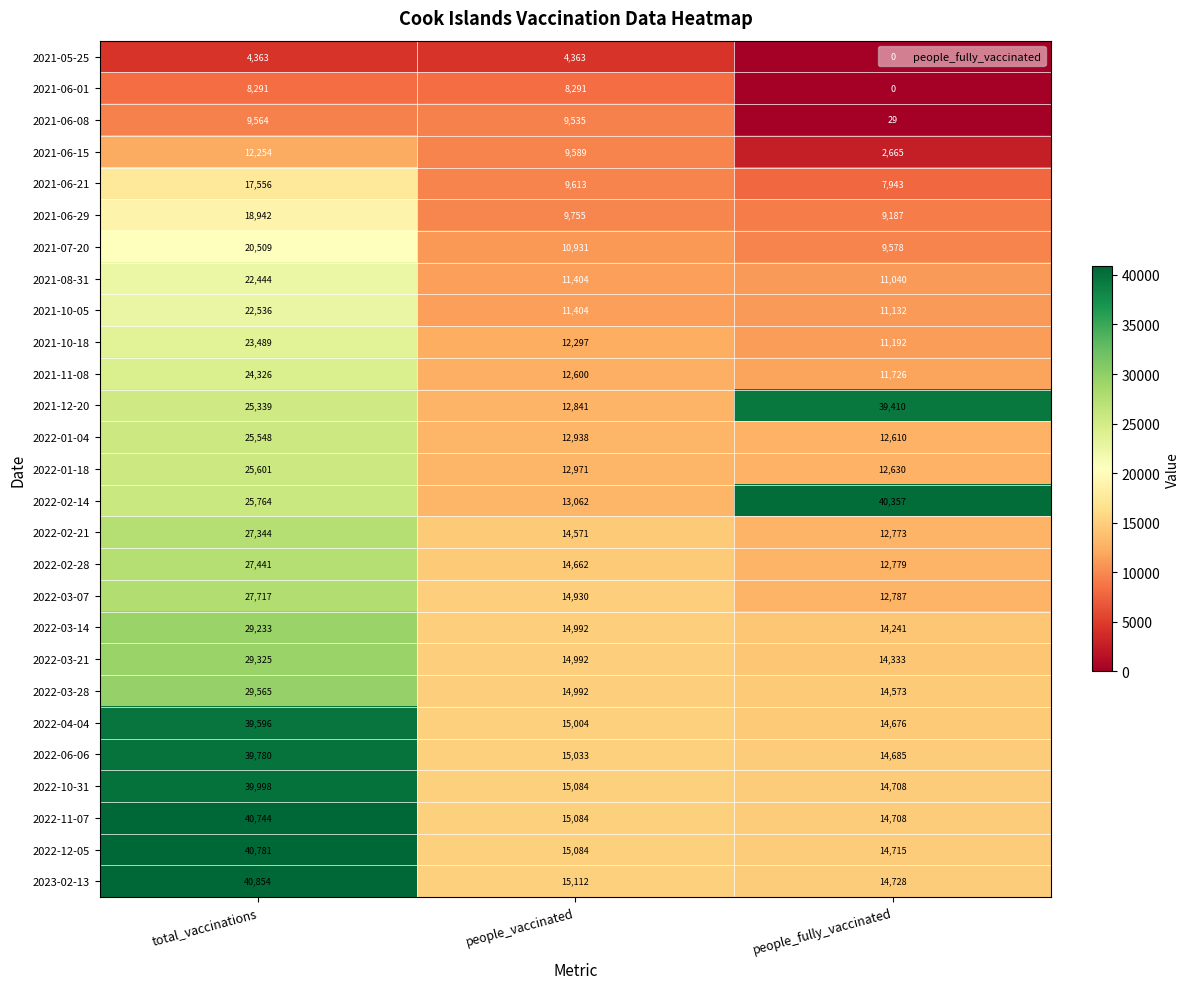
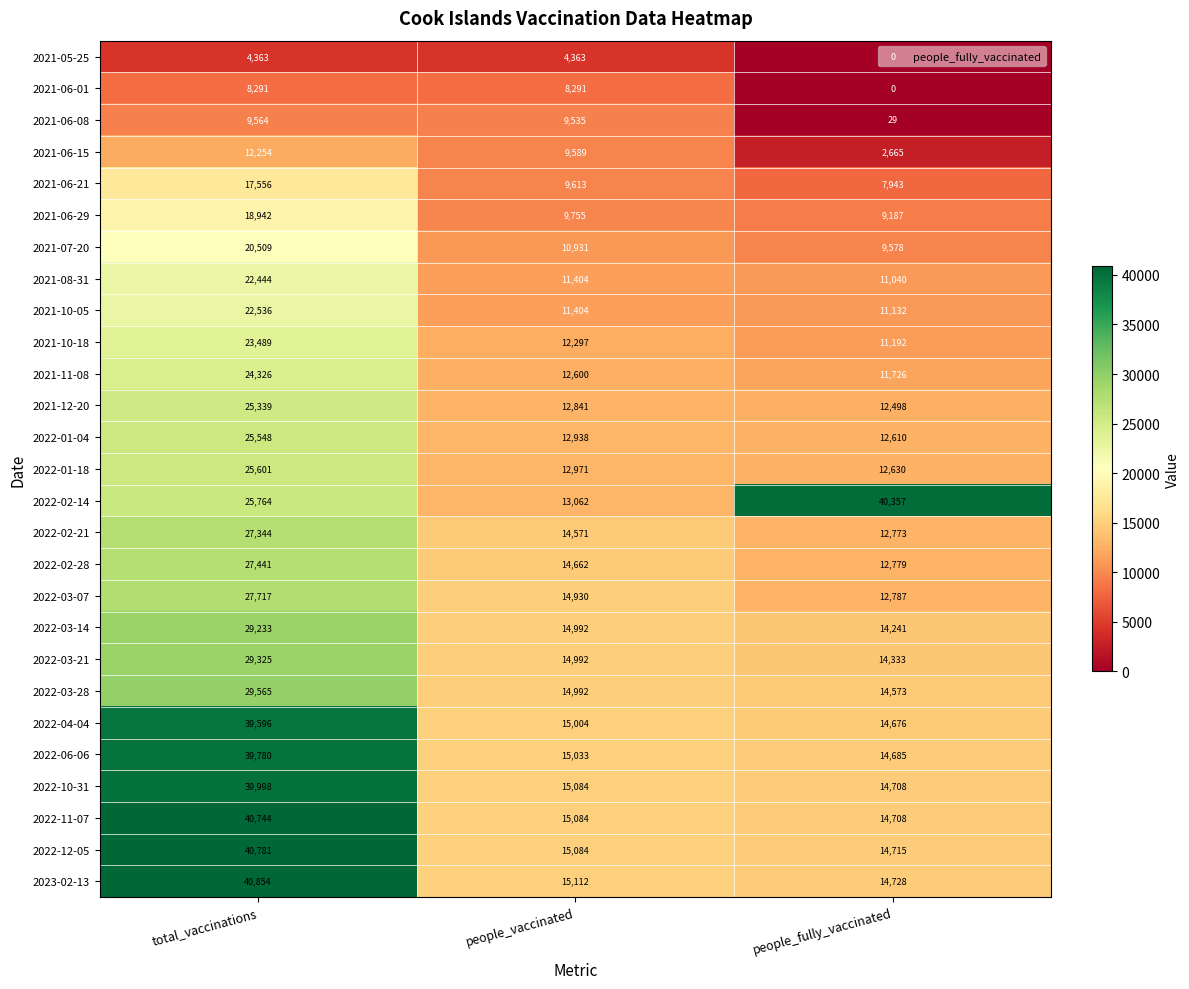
  {
    "2021-05-25": {
      "total_vaccinations": "4,363",
      "people_vaccinated": "4,363"
    },
    "2021-06-01": {
      "total_vaccinations": "8,291",
      "people_vaccinated": "8,291",
      "people_fully_vaccinated": "0"
    },
    "2021-06-08": {
      "total_vaccinations": "9,564",
      "people_vaccinated": "9,535",
      "people_fully_vaccinated": "29"
    },
    "2021-06-15": {
      "total_vaccinations": "12,254",
      "people_vaccinated": "9,589",
      "people_fully_vaccinated": "2,665"
    },
    "2021-06-21": {
      "total_vaccinations": "17,556",
      "people_vaccinated": "9,613",
      "people_fully_vaccinated": "7,943"
    },
    "2021-06-29": {
      "total_vaccinations": "18,942",
      "people_vaccinated": "9,755",
      "people_fully_vaccinated": "9,187"
    },
    "2021-07-20": {
      "total_vaccinations": "20,509",
      "people_vaccinated": "10,931",
      "people_fully_vaccinated": "9,578"
    },
    "2021-08-31": {
      "total_vaccinations": "22,444",
      "people_vaccinated": "11,404",
      "people_fully_vaccinated": "11,040"
    },
    "2021-10-05": {
      "total_vaccinations": "22,536",
      "people_vaccinated": "11,404",
      "people_fully_vaccinated": "11,132"
    },
    "2021-10-18": {
      "total_vaccinations": "23,489",
      "people_vaccinated": "12,297",
      "people_fully_vaccinated": "11,192"
    },
    "2021-11-08": {
      "total_vaccinations": "24,326",
      "people_vaccinated": "12,600",
      "people_fully_vaccinated": "11,726"
    },
    "2021-12-20": {
      "total_vaccinations": "25,339",
      "people_vaccinated": "12,841",
-     "people_fully_vaccinated": "39,410"
+     "people_fully_vaccinated": "12,498"
    },
    "2022-01-04": {
      "total_vaccinations": "25,548",
      "people_vaccinated": "12,938",
      "people_fully_vaccinated": "12,610"
    },
    "2022-01-18": {
      "total_vaccinations": "25,601",
      "people_vaccinated": "12,971",
      "people_fully_vaccinated": "12,630"
    },
    "2022-02-14": {
      "total_vaccinations": "25,764",
      "people_vaccinated": "13,062",
      "people_fully_vaccinated": "40,357"
    },
    "2022-02-21": {
      "total_vaccinations": "27,344",
      "people_vaccinated": "14,571",
      "people_fully_vaccinated": "12,773"
    },
    "2022-02-28": {
      "total_vaccinations": "27,441",
      "people_vaccinated": "14,662",
      "people_fully_vaccinated": "12,779"
    },
    "2022-03-07": {
      "total_vaccinations": "27,717",
      "people_vaccinated": "14,930",
      "people_fully_vaccinated": "12,787"
    },
    "2022-03-14": {
      "total_vaccinations": "29,233",
      "people_vaccinated": "14,992",
      "people_fully_vaccinated": "14,241"
    },
    "2022-03-21": {
      "total_vaccinations": "29,325",
      "people_vaccinated": "14,992",
      "people_fully_vaccinated": "14,333"
    },
    "2022-03-28": {
      "total_vaccinations": "29,565",
      "people_vaccinated": "14,992",
      "people_fully_vaccinated": "14,573"
    },
    "2022-04-04": {
      "total_vaccinations": "39,596",
      "people_vaccinated": "15,004",
      "people_fully_vaccinated": "14,676"
    },
    "2022-06-06": {
      "total_vaccinations": "39,780",
      "people_vaccinated": "15,033",
      "people_fully_vaccinated": "14,685"
    },
    "2022-10-31": {
      "total_vaccinations": "39,998",
      "people_vaccinated": "15,084",
      "people_fully_vaccinated": "14,708"
    },
    "2022-11-07": {
      "total_vaccinations": "40,744",
      "people_vaccinated": "15,084",
      "people_fully_vaccinated": "14,708"
    },
    "2022-12-05": {
      "total_vaccinations": "40,781",
      "people_vaccinated": "15,084",
      "people_fully_vaccinated": "14,715"
    },
    "2023-02-13": {
      "total_vaccinations": "40,854",
      "people_vaccinated": "15,112",
      "people_fully_vaccinated": "14,728"
    }
  }
